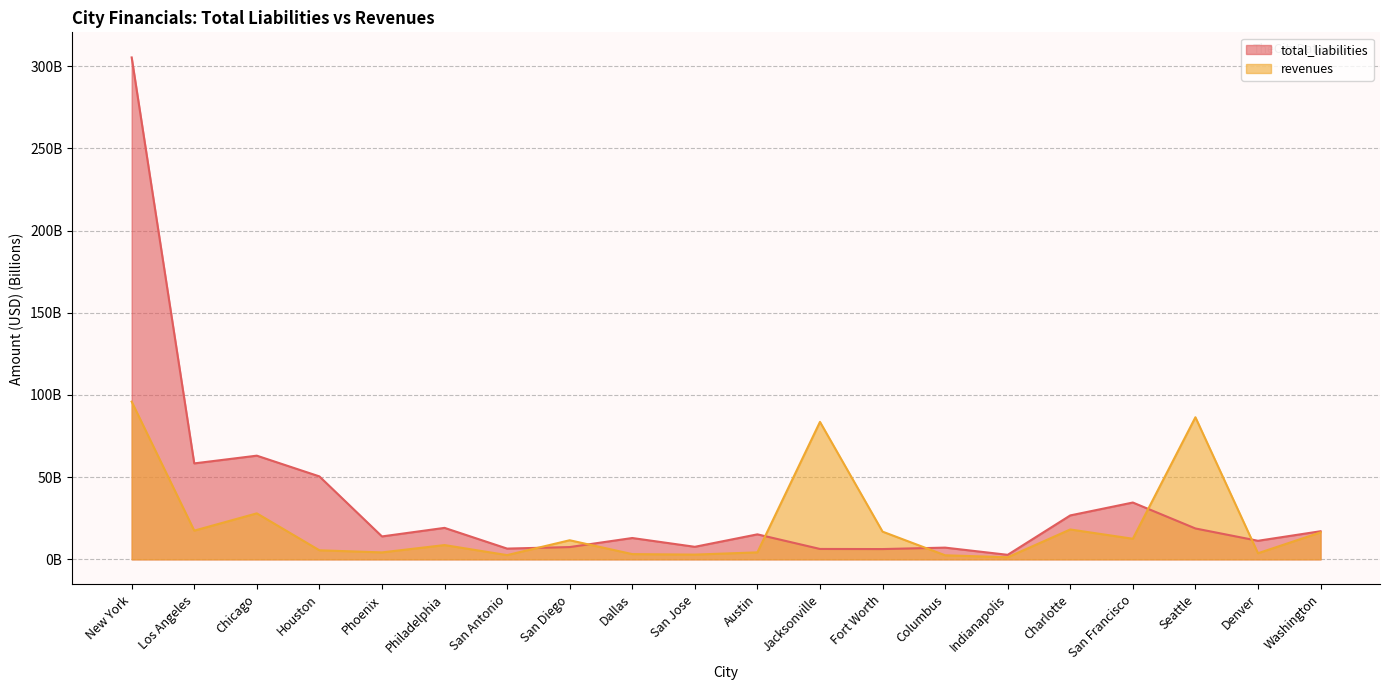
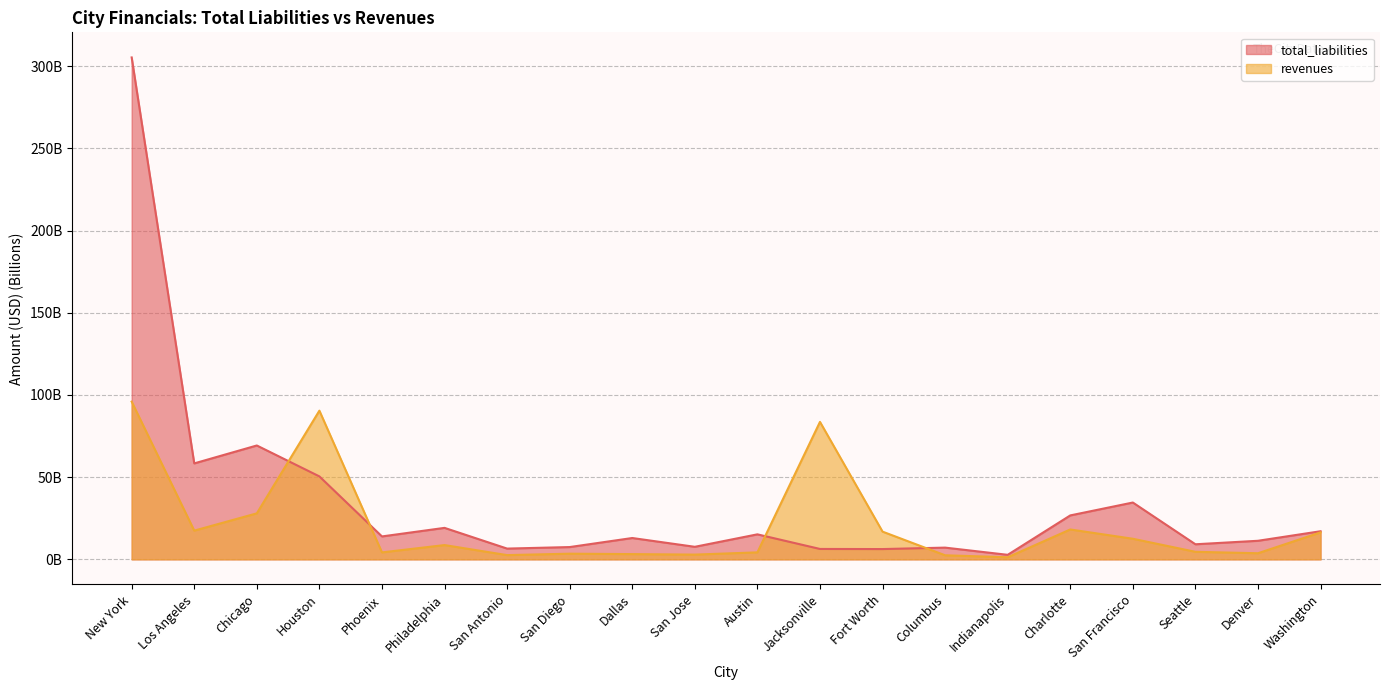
  {
    "total_liabilities": {
      "New York": 305000000000,
      "Los Angeles": 58000000000,
-     "Chicago": 63000000000,
+     "Chicago": 69000000000,
      "Houston": 50000000000,
      "Phoenix": 14000000000,
      "Philadelphia": 19000000000,
      "San Antonio": 7000000000,
      "San Diego": 7000000000,
      "Dallas": 13000000000,
      "San Jose": 8000000000,
      "Austin": 15000000000,
      "Jacksonville": 6000000000,
      "Fort Worth": 6000000000,
      "Columbus": 7000000000,
      "Charlotte": 27000000000,
      "San Francisco": 35000000000,
-     "Seattle": 19000000000,
+     "Seattle": 9000000000,
      "Denver": 11000000000
    },
    "revenues": {
      "New York": 96000000000,
      "Los Angeles": 17000000000,
      "Chicago": 28000000000,
-     "Houston": 6000000000,
+     "Houston": 90000000000,
      "Phoenix": 4000000000,
      "Philadelphia": 9000000000,
      "San Antonio": 3000000000,
-     "San Diego": 12000000000,
+     "San Diego": 3000000000,
      "Dallas": 3000000000,
      "San Jose": 3000000000,
      "Austin": 4000000000,
      "Jacksonville": 84000000000,
      "Fort Worth": 17000000000,
      "Columbus": 2000000000,
      "Charlotte": 18000000000,
      "San Francisco": 13000000000,
-     "Seattle": 86000000000,
+     "Seattle": 5000000000,
      "Denver": 4000000000
    }
  }
